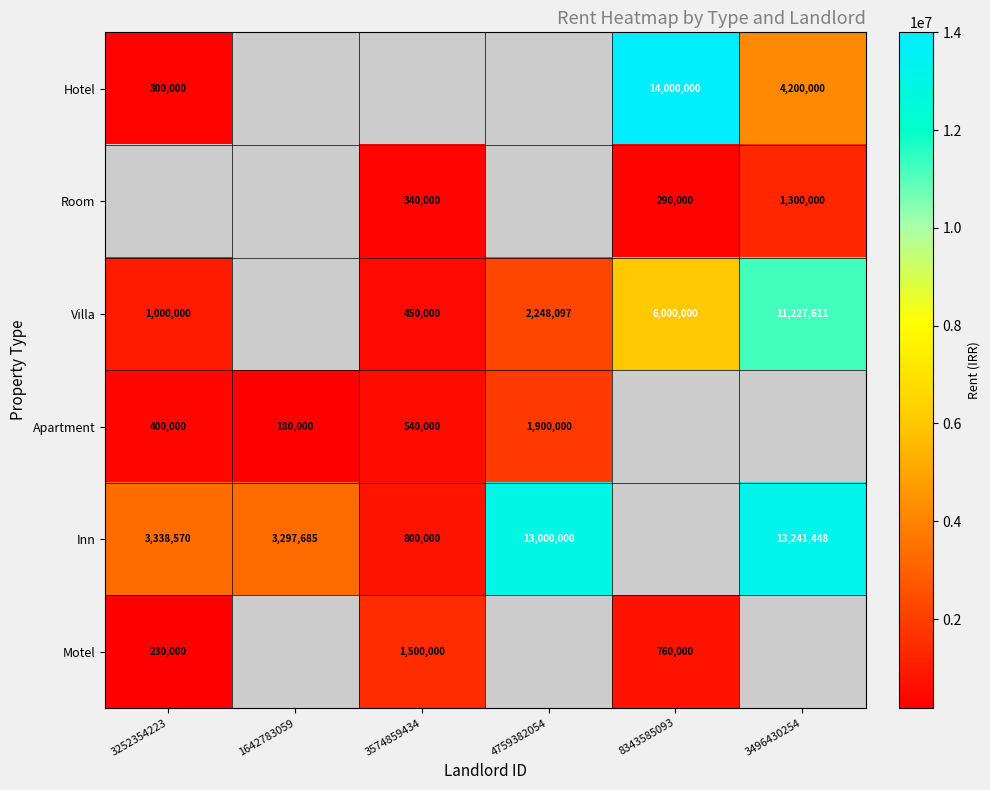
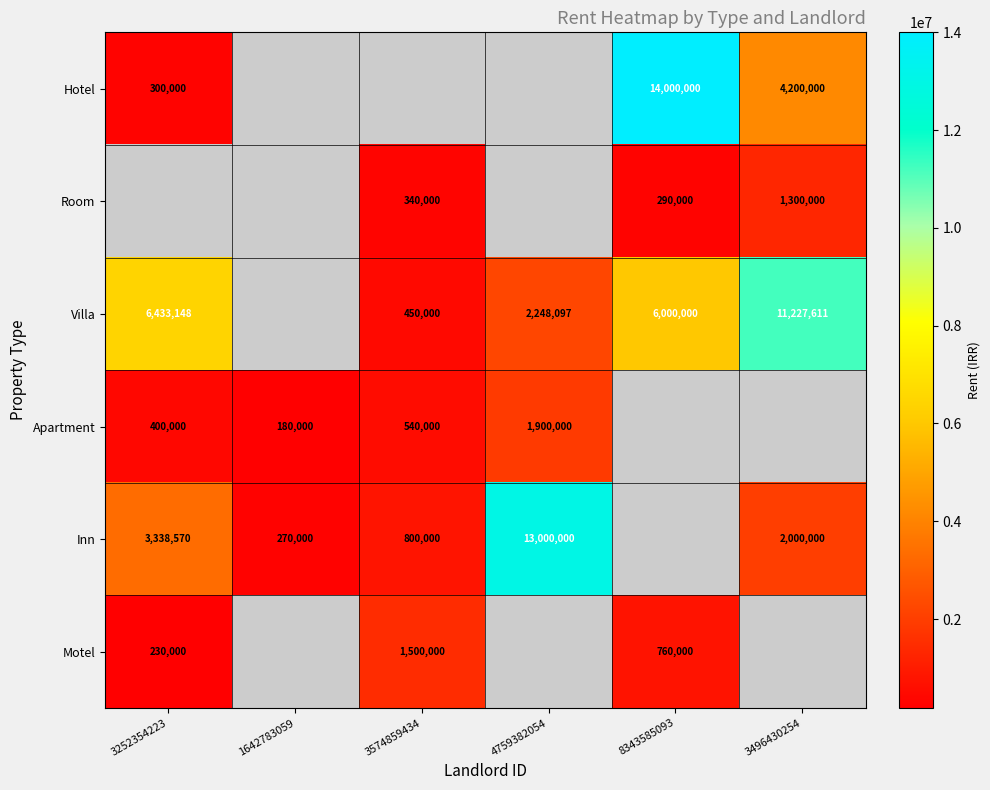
  {
    "Hotel": {
      "3252354223": "300,000",
      "8343585093": "14,000,000",
      "3496430254": "4,200,000"
    },
    "Room": {
      "3574859434": "340,000",
      "8343585093": "290,000",
      "3496430254": "1,300,000"
    },
    "Villa": {
-     "3252354223": "1,000,000",
+     "3252354223": "6,433,148",
      "3574859434": "450,000",
      "4759382054": "2,248,097",
      "8343585093": "6,000,000",
      "3496430254": "11,227,611"
    },
    "Apartment": {
      "3252354223": "400,000",
      "1642783059": "180,000",
      "3574859434": "540,000",
      "4759382054": "1,900,000"
    },
    "Inn": {
      "3252354223": "3,338,570",
-     "1642783059": "3,297,685",
+     "1642783059": "270,000",
      "3574859434": "800,000",
      "4759382054": "13,000,000",
-     "3496430254": "13,241,448"
+     "3496430254": "2,000,000"
    },
    "Motel": {
      "3252354223": "230,000",
      "3574859434": "1,500,000",
      "8343585093": "760,000"
    }
  }
